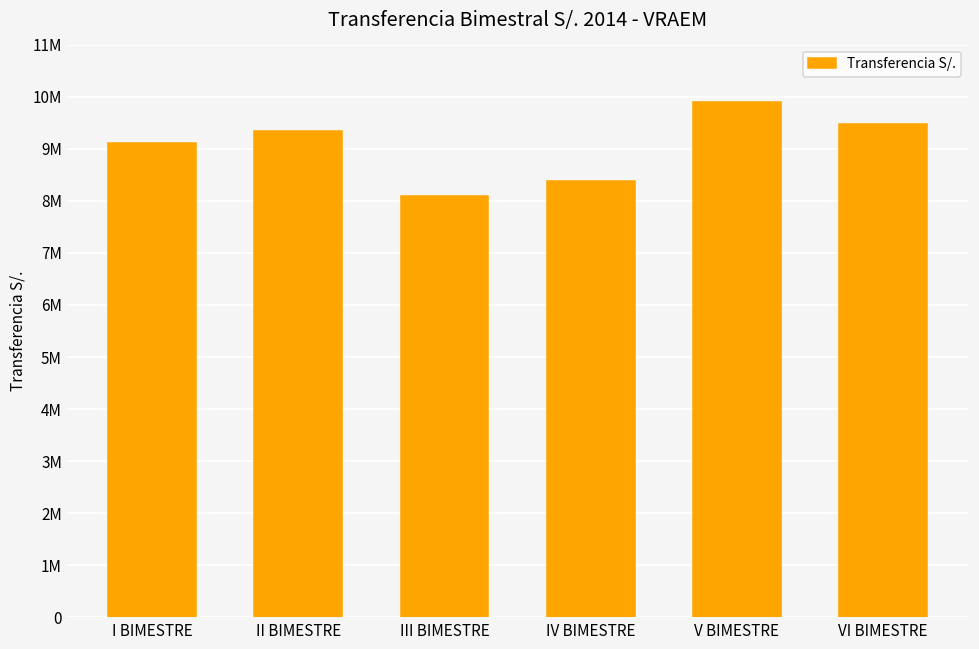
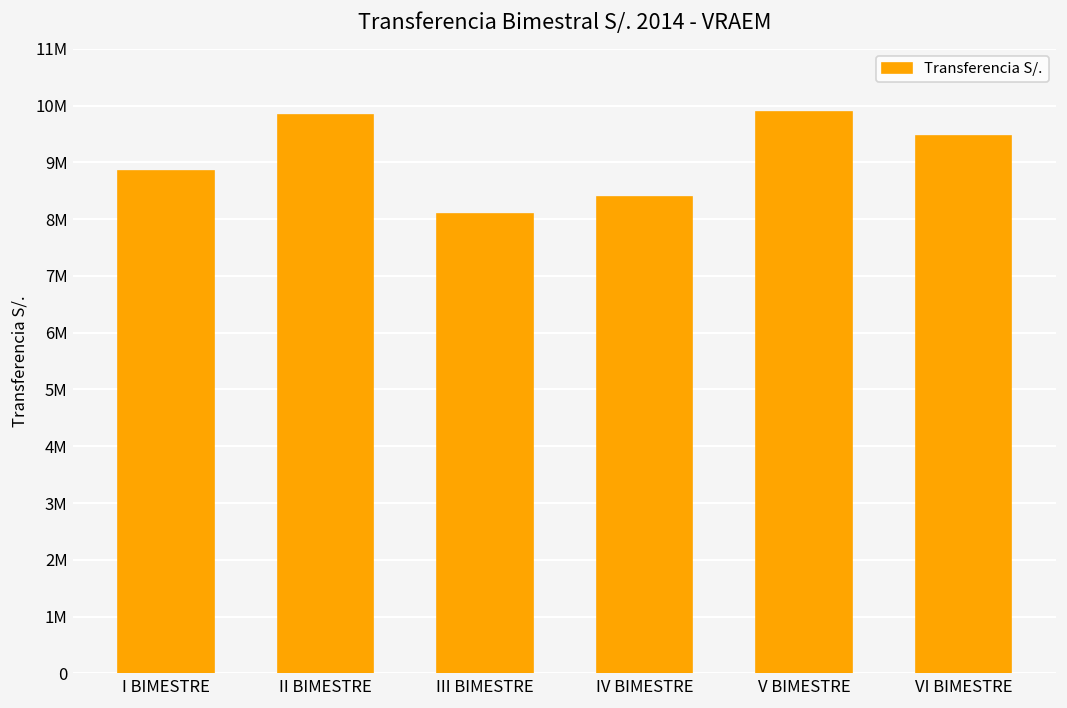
  {
-   "I BIMESTRE": 9100000,
-   "II BIMESTRE": 9300000,
+   "I BIMESTRE": 8800000,
+   "II BIMESTRE": 9800000,
    "III BIMESTRE": 8100000,
    "IV BIMESTRE": 8400000,
    "V BIMESTRE": 9900000,
    "VI BIMESTRE": 9500000
  }
